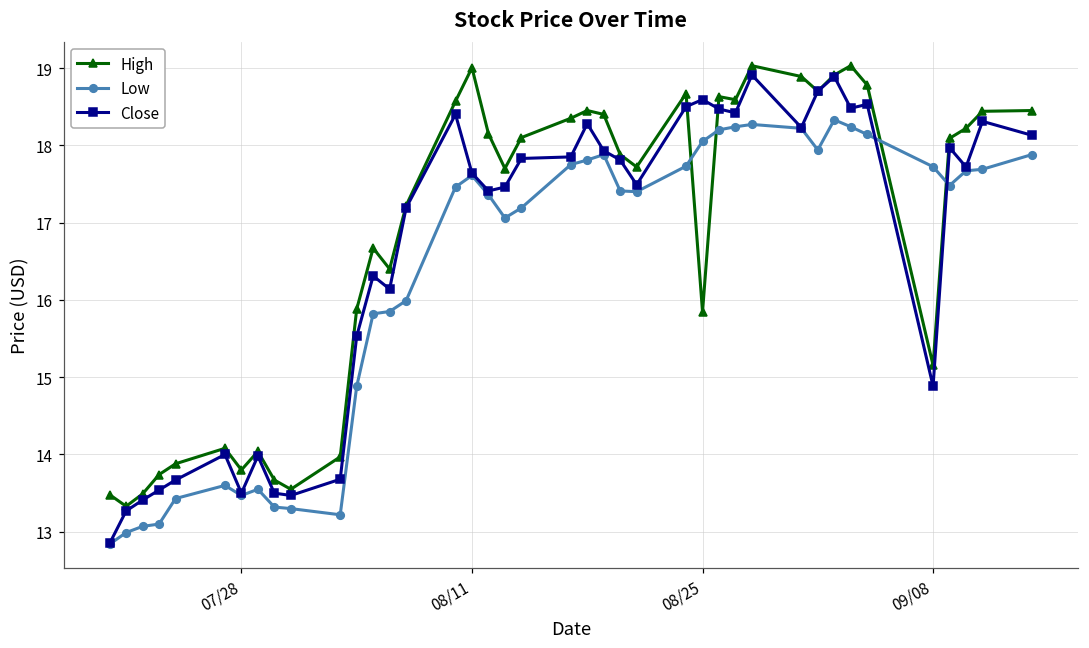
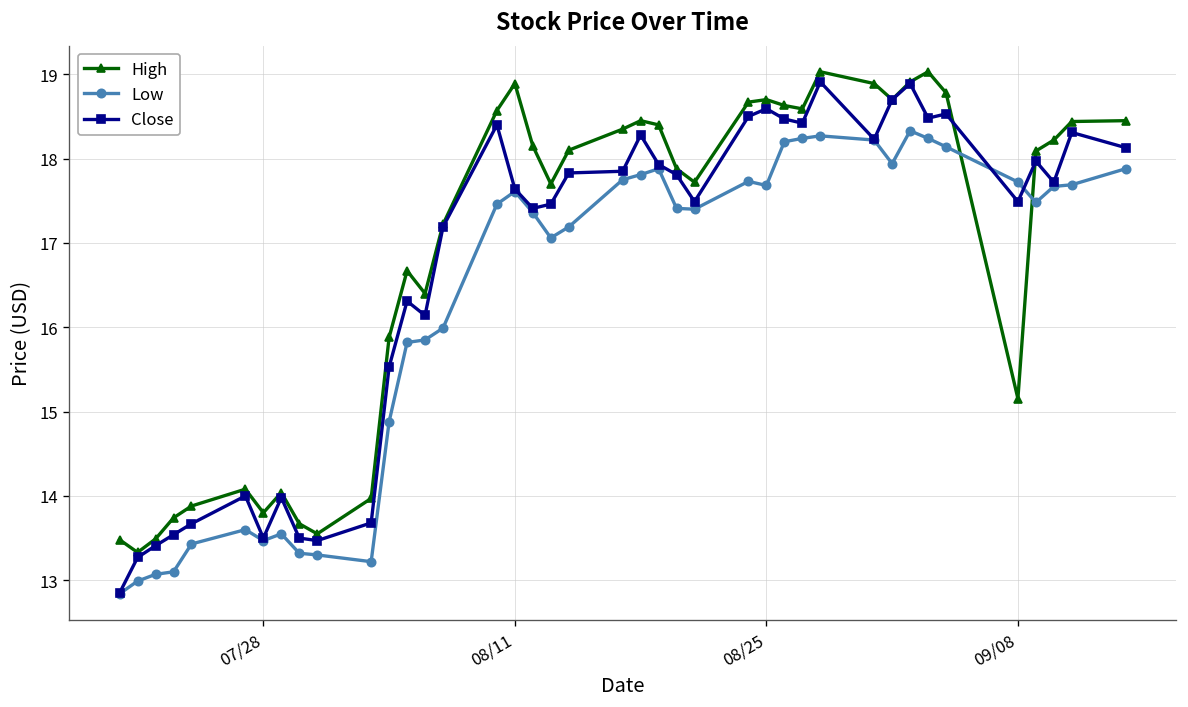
  {
    "High": {
      "07/28": 13.8,
-     "08/11": 19.0,
-     "08/25": 15.8,
+     "08/11": 18.9,
+     "08/25": 18.7,
      "09/08": 15.2
    },
    "Low": {
-     "08/25": 18.0,
+     "08/25": 17.7,
      "09/08": 17.7
    },
    "Close": {
      "08/25": 18.6,
-     "09/08": 14.9
+     "09/08": 17.5
    }
  }
